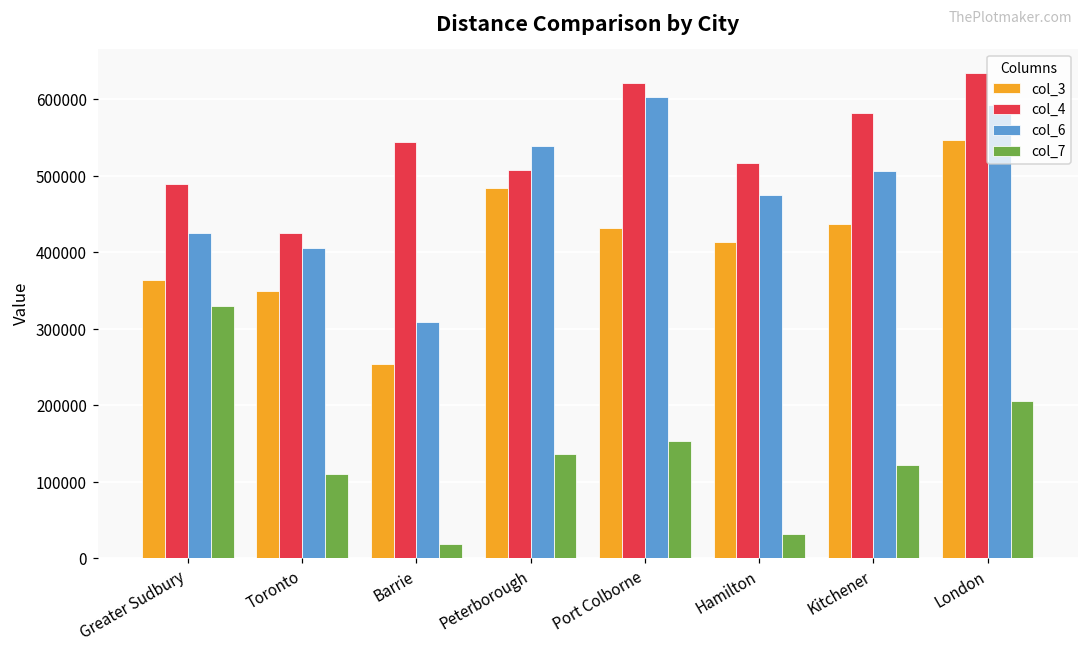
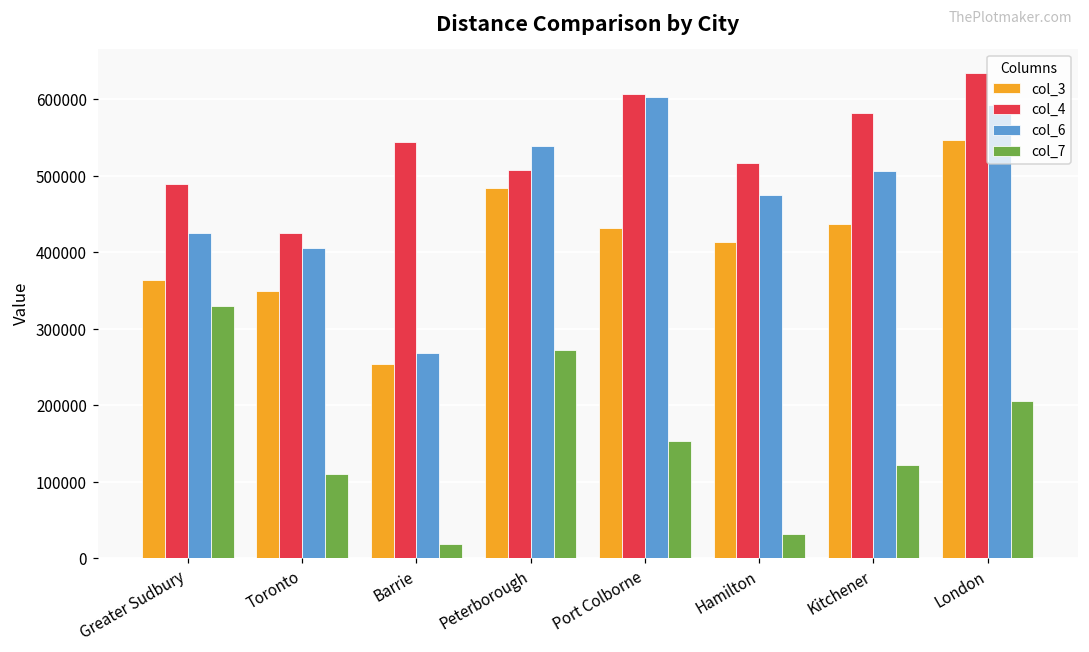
  {
    "col_3": {
      "Greater Sudbury": 360000,
      "Toronto": 350000,
      "Barrie": 250000,
      "Peterborough": 480000,
      "Port Colborne": 430000,
      "Hamilton": 410000,
      "Kitchener": 440000,
      "London": 550000
    },
    "col_4": {
      "Greater Sudbury": 490000,
      "Toronto": 420000,
      "Barrie": 540000,
      "Peterborough": 510000,
-     "Port Colborne": 620000,
+     "Port Colborne": 610000,
      "Hamilton": 520000,
      "Kitchener": 580000,
      "London": 630000
    },
    "col_6": {
      "Greater Sudbury": 430000,
      "Toronto": 410000,
-     "Barrie": 310000,
+     "Barrie": 270000,
      "Peterborough": 540000,
      "Port Colborne": 600000,
      "Hamilton": 480000,
      "Kitchener": 510000
    },
    "col_7": {
      "Greater Sudbury": 330000,
      "Toronto": 110000,
      "Barrie": 20000,
-     "Peterborough": 140000,
+     "Peterborough": 270000,
      "Port Colborne": 150000,
      "Hamilton": 30000,
      "Kitchener": 120000,
      "London": 200000
    }
  }
